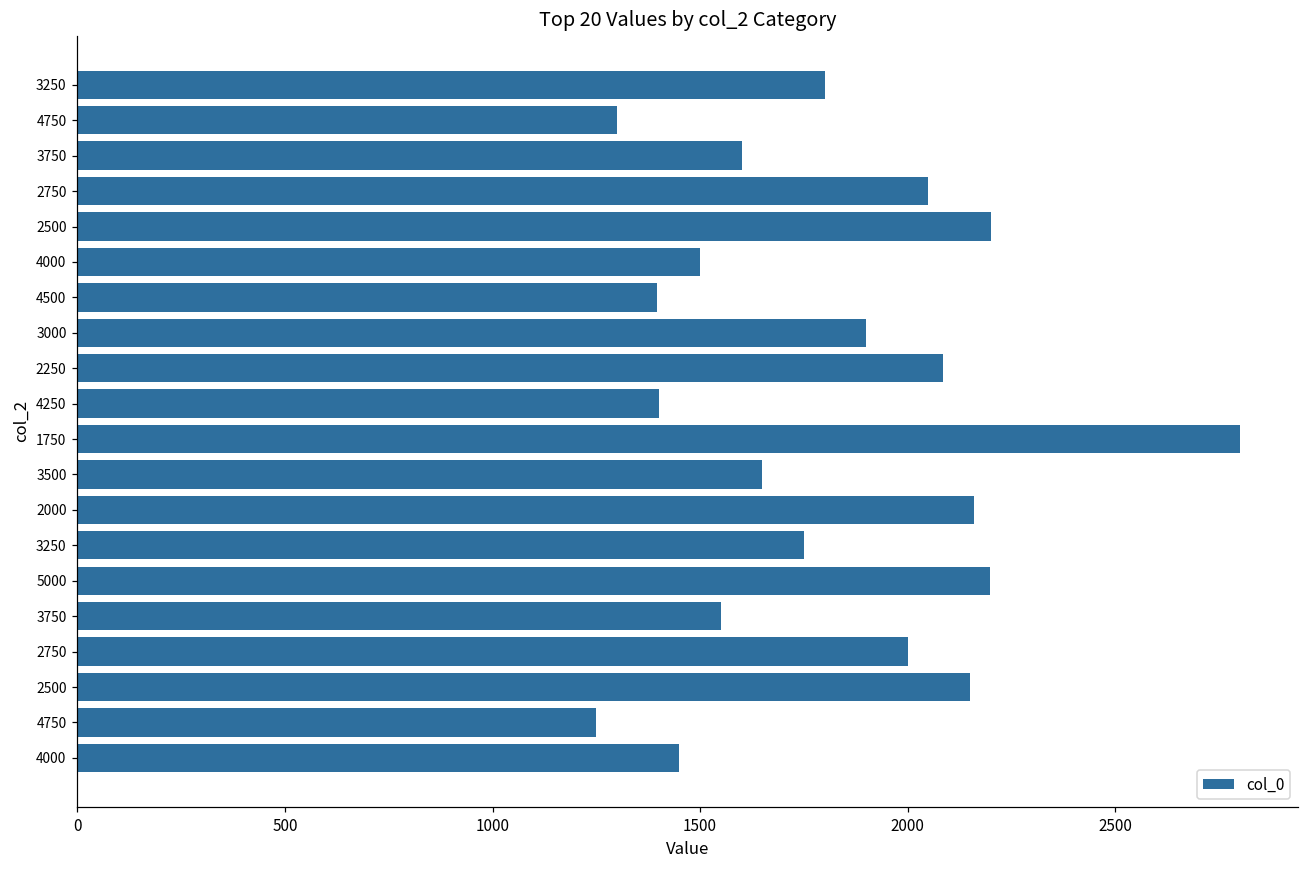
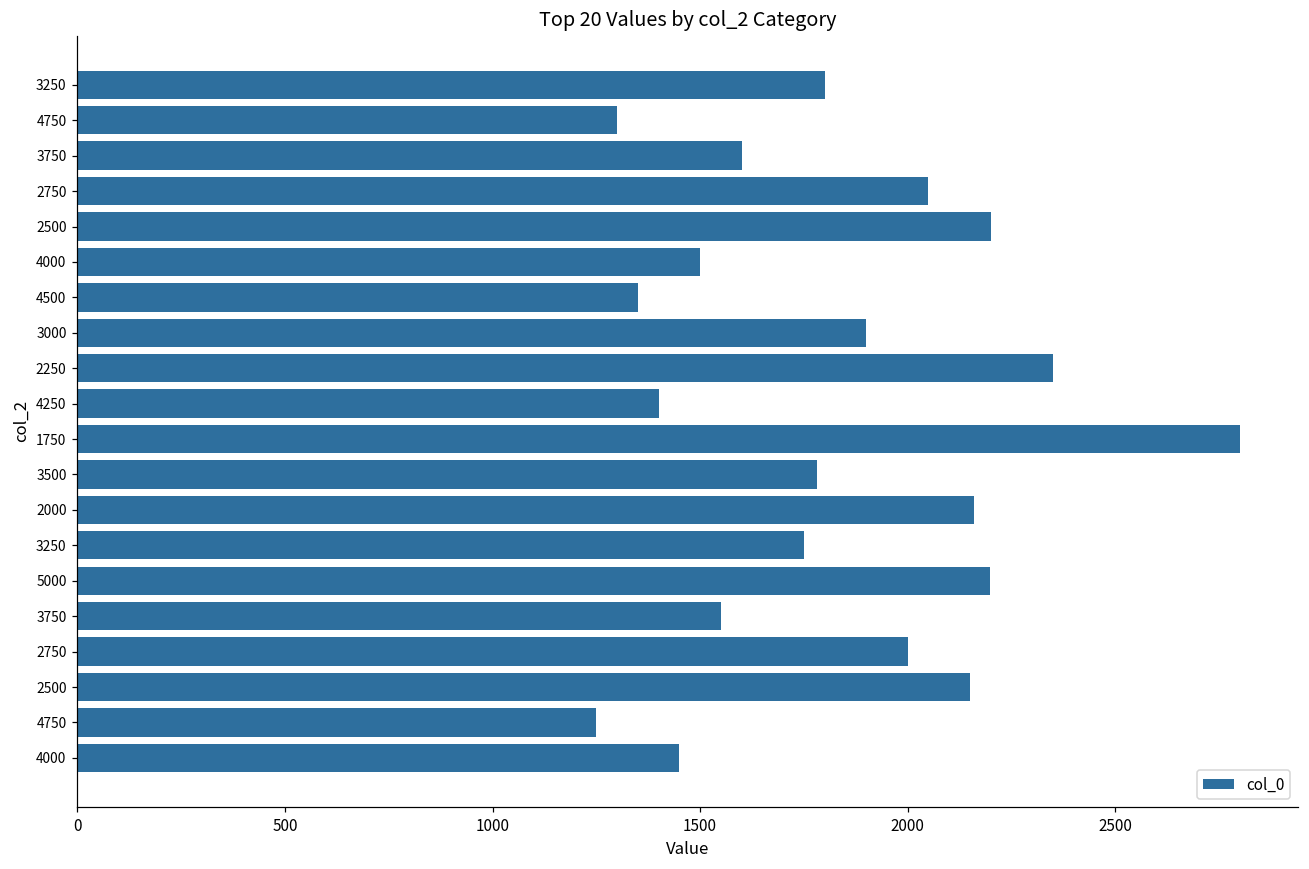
  {
-   "4500": 1400,
+   "4500": 1350,
    "3000": 1900,
-   "2250": 2090,
+   "2250": 2350,
    "4250": 1400,
    "1750": 2800,
-   "3500": 1650,
+   "3500": 1780,
    "2000": 2160,
    "5000": 2200
  }
